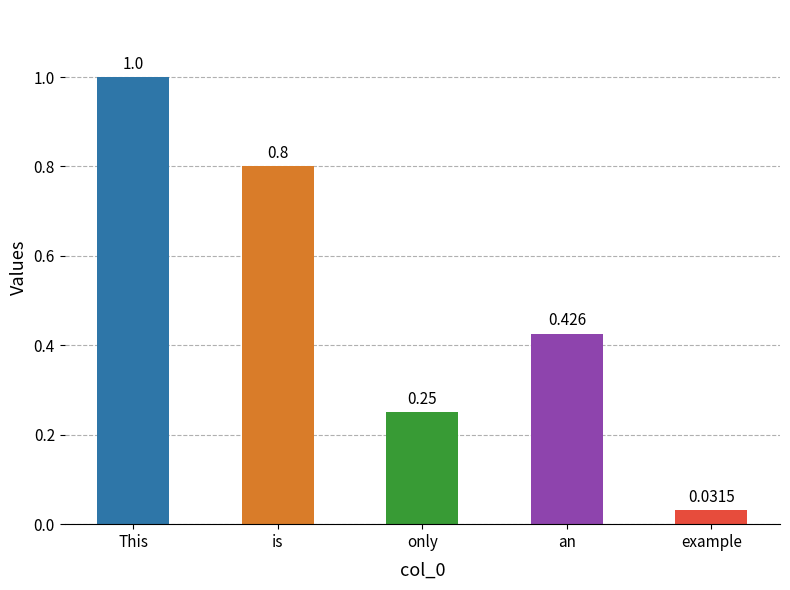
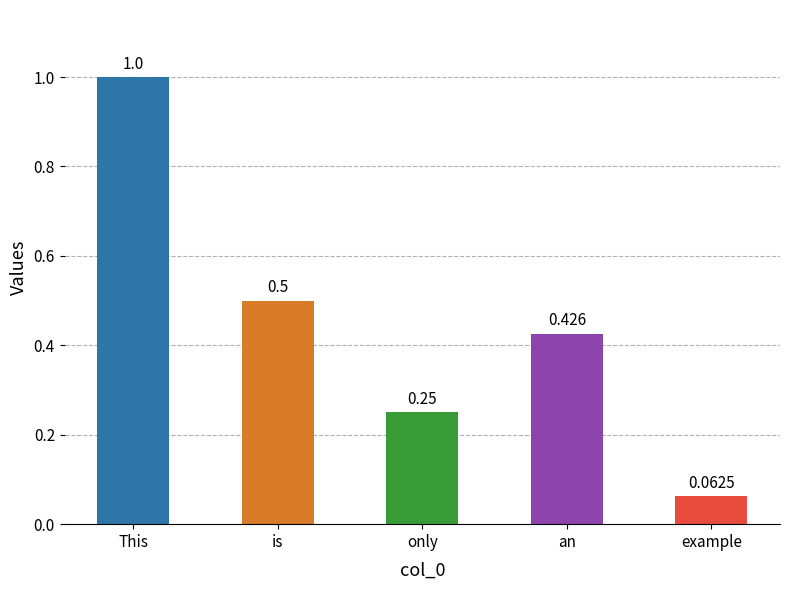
  {
    "This": 1.0,
-   "is": 0.8,
+   "is": 0.5,
    "only": 0.25,
    "an": 0.426,
-   "example": 0.0315
+   "example": 0.0625
  }
